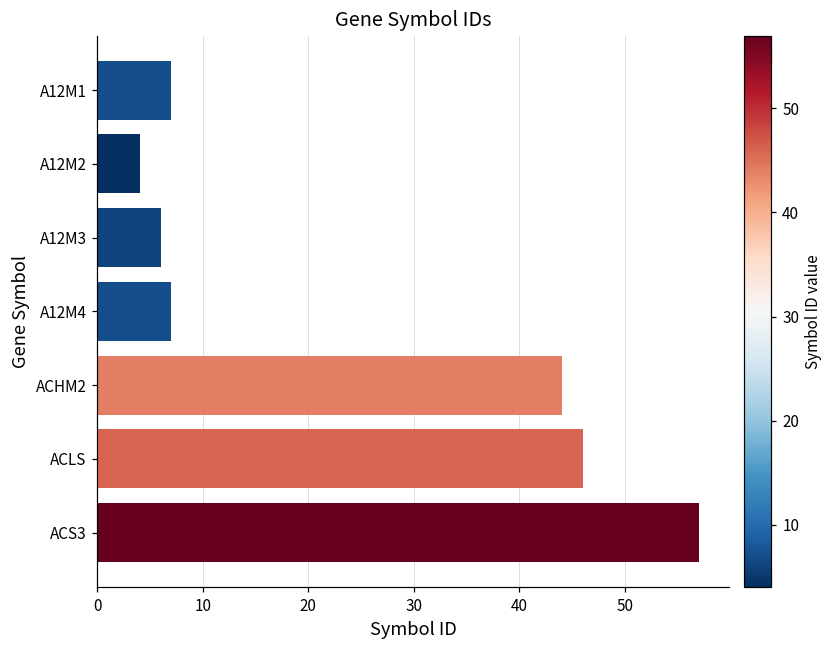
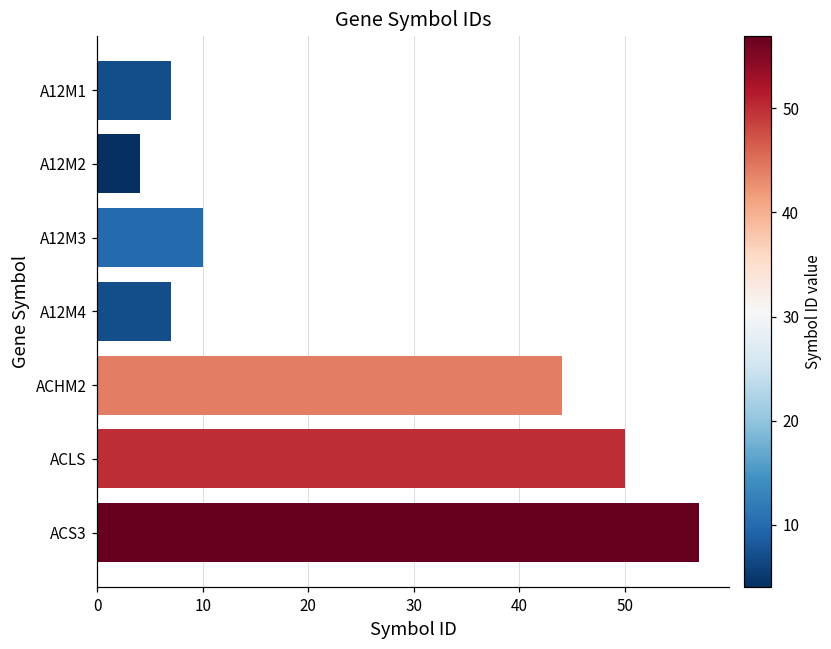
  {
    "A12M1": 7,
    "A12M2": 4,
-   "A12M3": 6,
+   "A12M3": 10,
    "A12M4": 7,
    "ACHM2": 44,
-   "ACLS": 46,
+   "ACLS": 50,
    "ACS3": 57
  }
